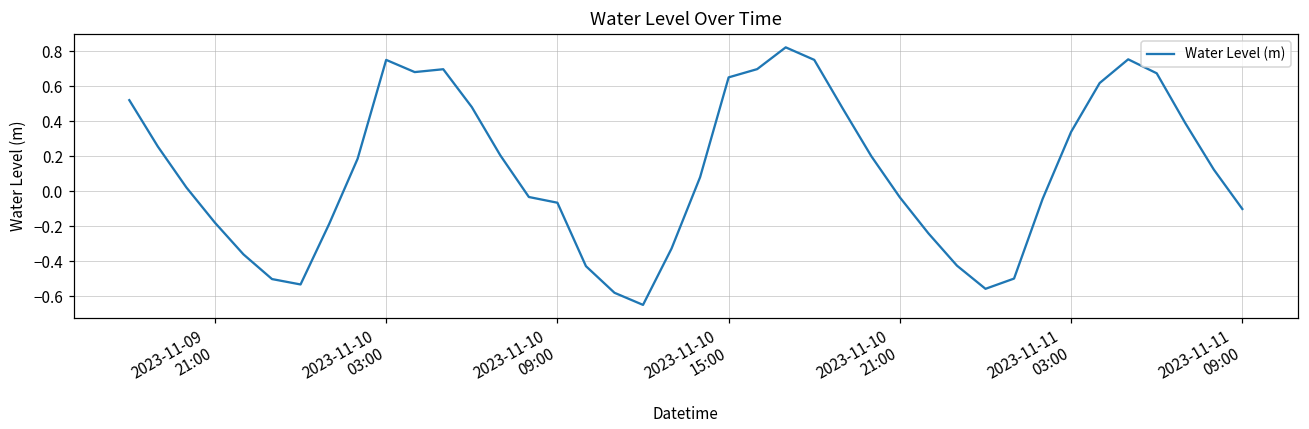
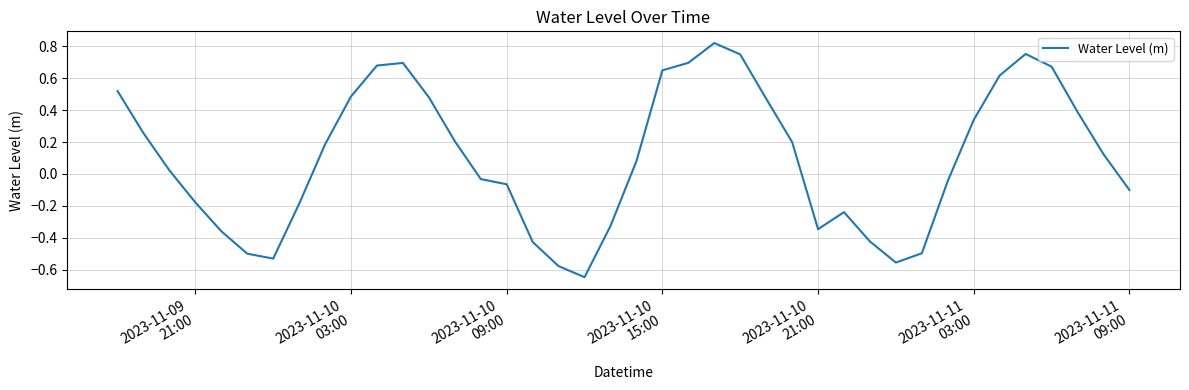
  {
    "2023-11-09 21:00": -0.18,
-   "2023-11-10 03:00": 0.75,
+   "2023-11-10 03:00": 0.49,
    "2023-11-10 09:00": -0.07,
    "2023-11-10 15:00": 0.65,
-   "2023-11-10 21:00": -0.03,
+   "2023-11-10 21:00": -0.35,
    "2023-11-11 03:00": 0.34,
    "2023-11-11 09:00": -0.10
  }
